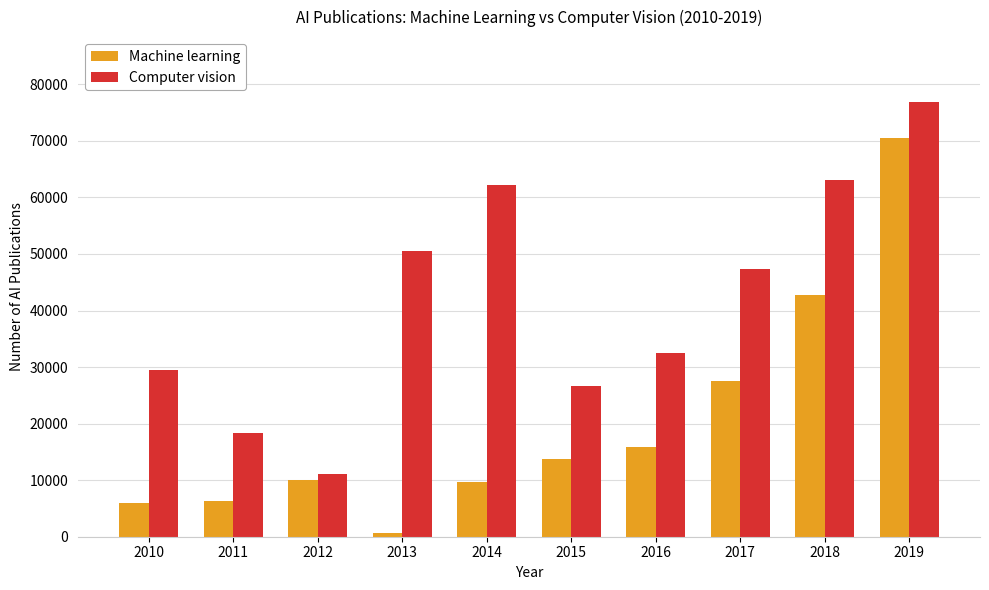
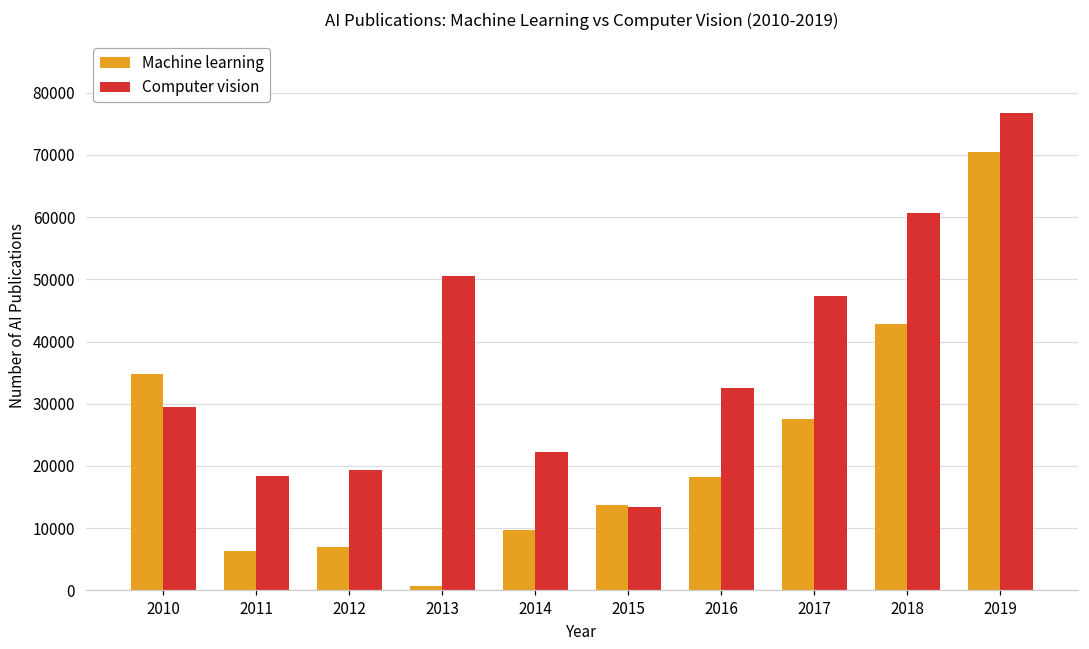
  {
    "Machine learning": {
-     "2010": 6000,
+     "2010": 35000,
      "2011": 6000,
-     "2012": 10000,
+     "2012": 7000,
      "2013": 1000,
      "2014": 10000,
      "2015": 14000,
-     "2016": 16000,
+     "2016": 18000,
      "2017": 28000,
      "2018": 43000,
      "2019": 71000
    },
    "Computer vision": {
      "2010": 29000,
      "2011": 18000,
-     "2012": 11000,
+     "2012": 19000,
      "2013": 51000,
-     "2014": 62000,
-     "2015": 27000,
+     "2014": 22000,
+     "2015": 13000,
      "2016": 32000,
      "2017": 47000,
-     "2018": 63000,
+     "2018": 61000,
      "2019": 77000
    }
  }
